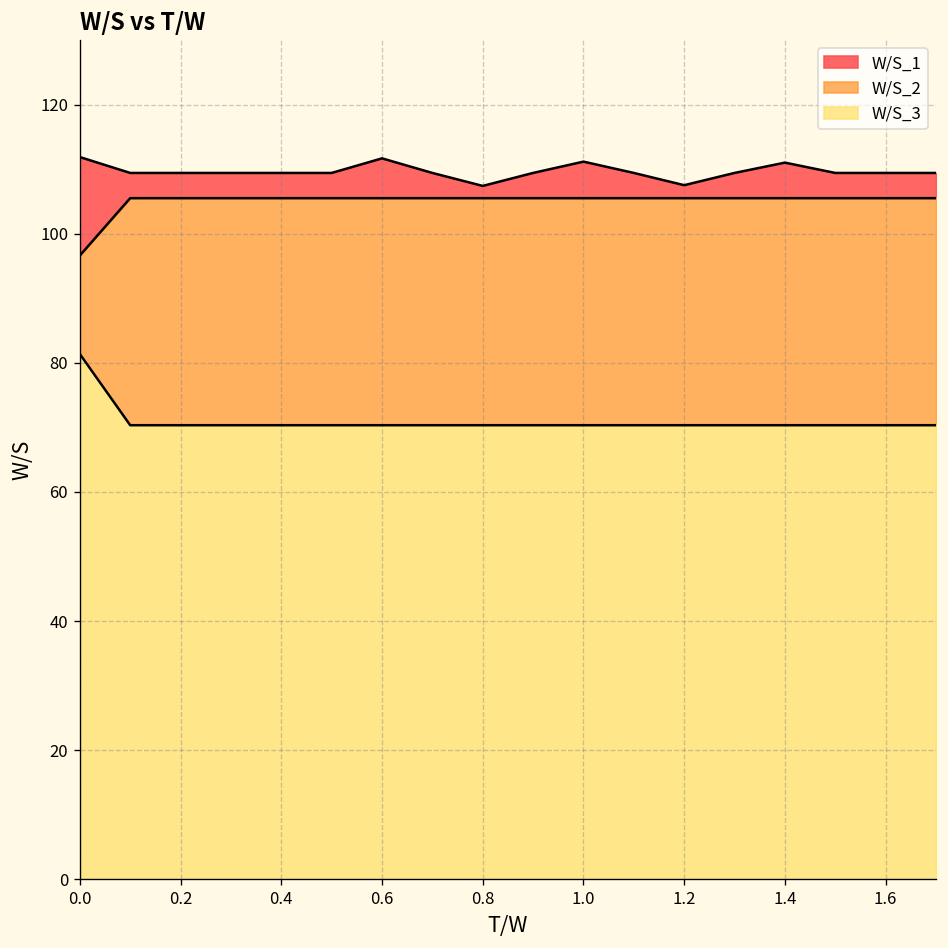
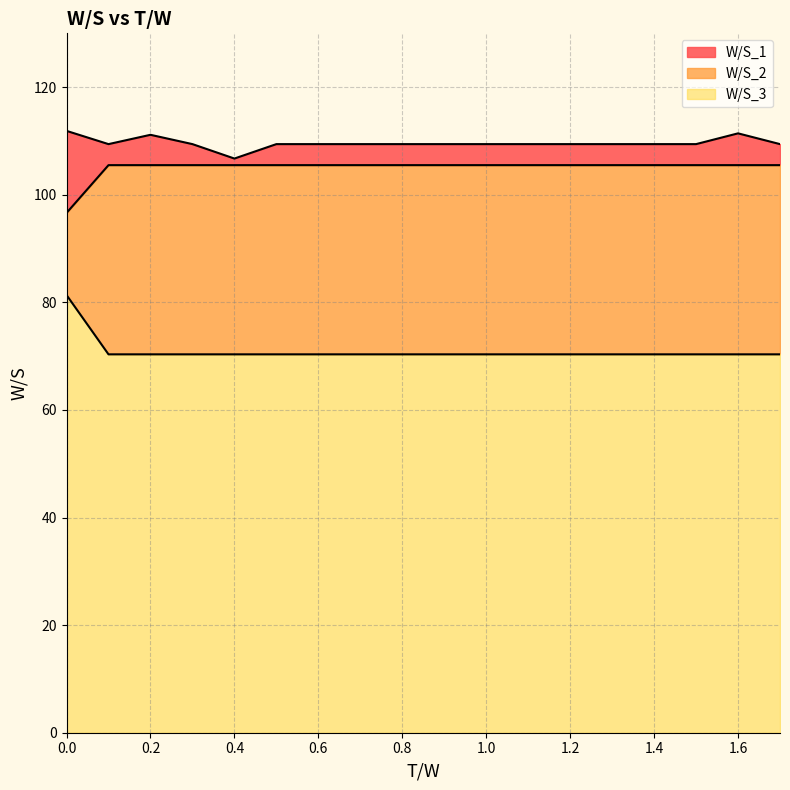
  {
    "W/S_1": {
      "0.0": 112,
-     "0.2": 109,
-     "0.4": 109,
-     "0.6": 112,
-     "0.8": 107,
-     "1.0": 111,
-     "1.2": 108,
-     "1.4": 111,
-     "1.6": 109
+     "0.2": 111,
+     "0.4": 107,
+     "0.6": 109,
+     "0.8": 109,
+     "1.0": 109,
+     "1.2": 109,
+     "1.4": 109,
+     "1.6": 111
    },
    "W/S_2": {
      "0.0": 97,
      "0.2": 106,
      "0.4": 106,
      "0.6": 106,
      "0.8": 106,
      "1.0": 106,
      "1.2": 106,
      "1.4": 106,
      "1.6": 106
    },
    "W/S_3": {
      "0.0": 81,
      "0.2": 70,
      "0.4": 70,
      "0.6": 70,
      "0.8": 70,
      "1.0": 70,
      "1.2": 70,
      "1.4": 70,
      "1.6": 70
    }
  }
